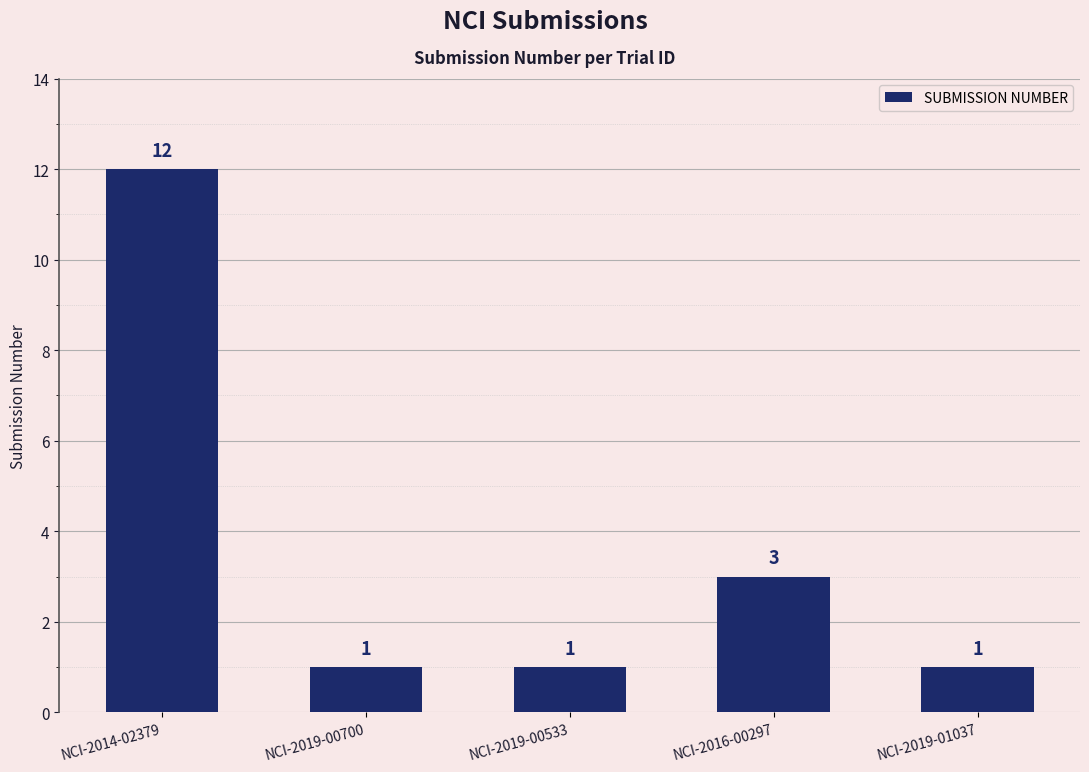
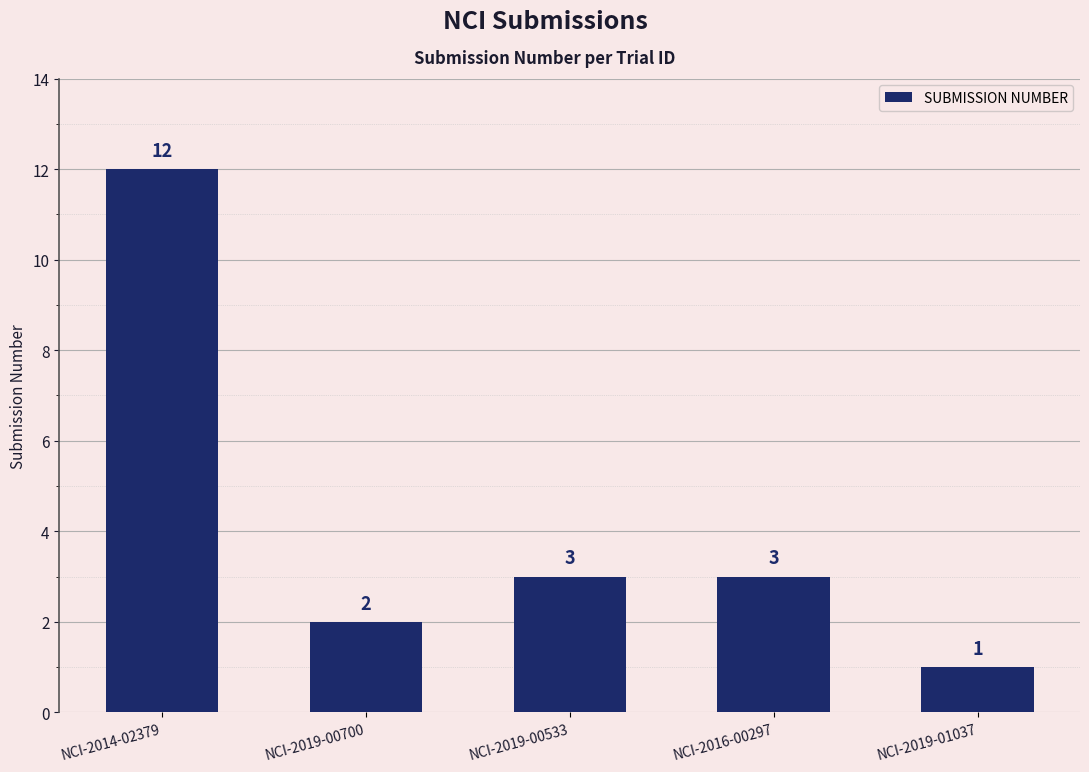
  {
    "NCI-2014-02379": 12,
-   "NCI-2019-00700": 1,
-   "NCI-2019-00533": 1,
+   "NCI-2019-00700": 2,
+   "NCI-2019-00533": 3,
    "NCI-2016-00297": 3,
    "NCI-2019-01037": 1
  }
